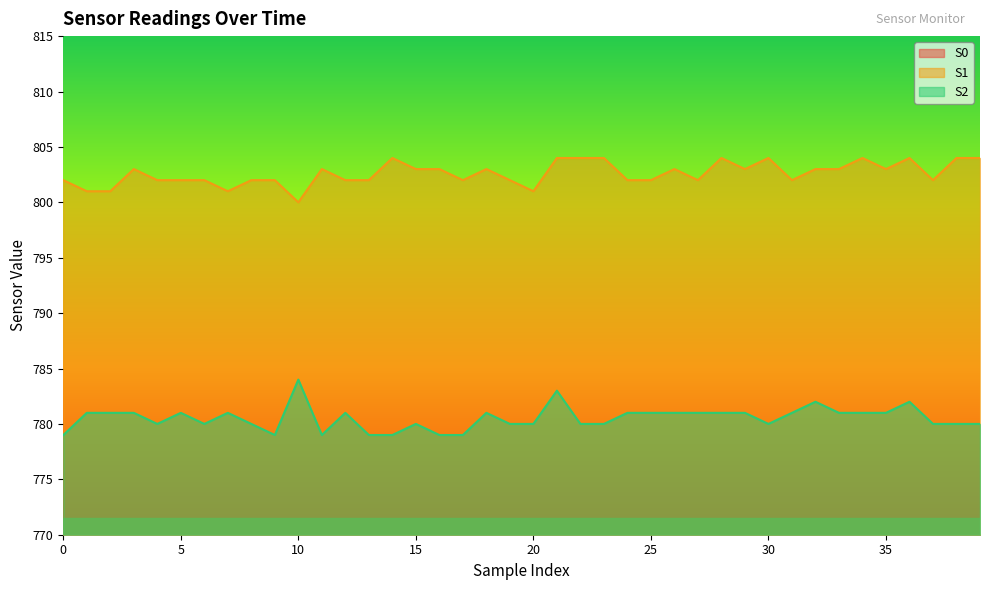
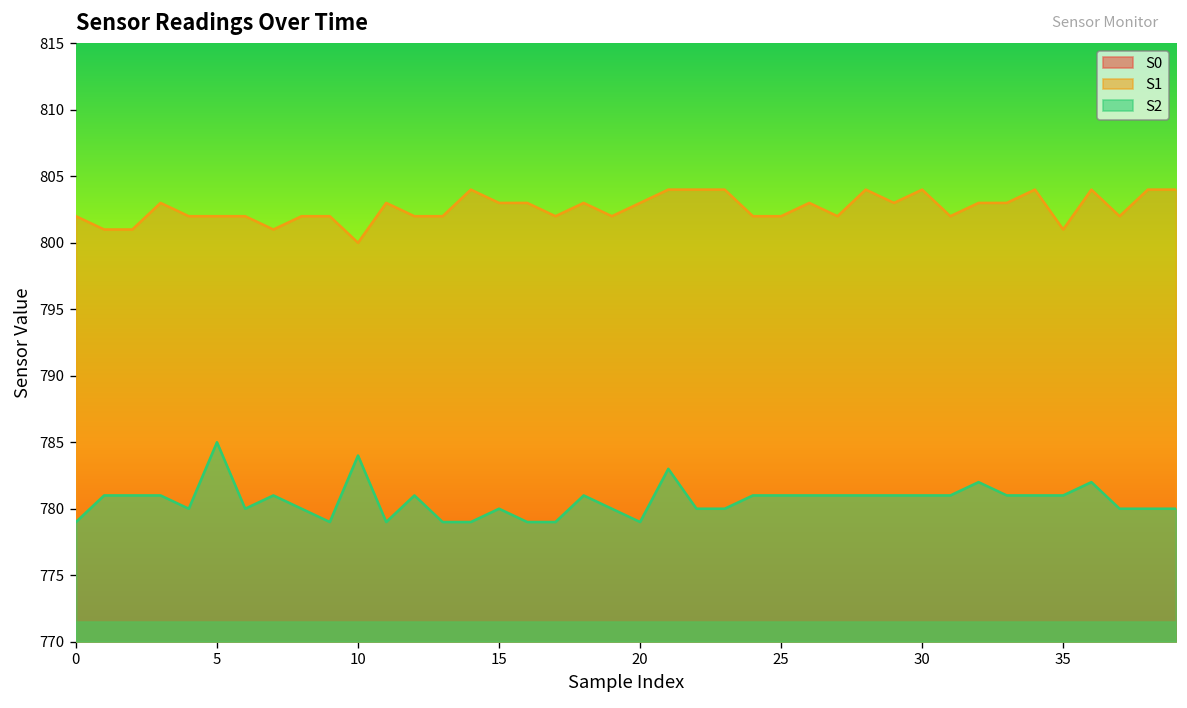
  {
    "S1": {
      "0": 802,
      "5": 802,
      "10": 800,
      "15": 803,
-     "20": 801,
+     "20": 803,
      "25": 802,
      "30": 804,
-     "35": 803
+     "35": 801
    },
    "S2": {
      "0": 779,
-     "5": 781,
+     "5": 785,
      "10": 784,
      "15": 780,
-     "20": 780,
+     "20": 779,
      "25": 781,
-     "30": 780,
+     "30": 781,
      "35": 781
    }
  }
